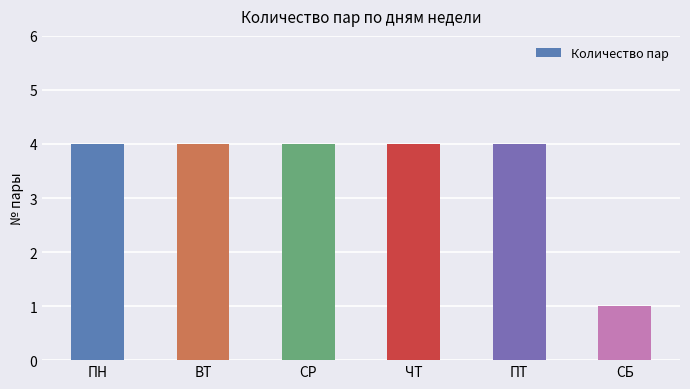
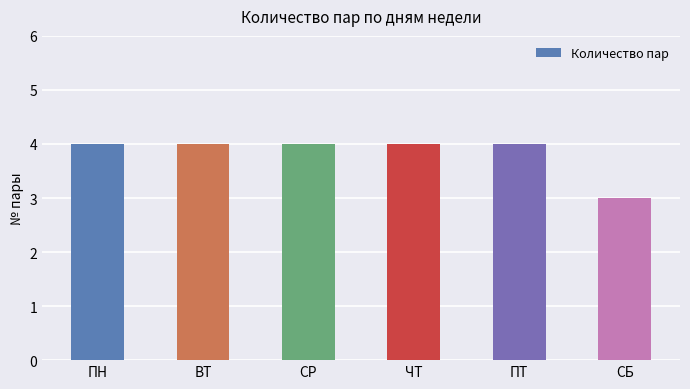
  {
    "ПН": 4,
    "ВТ": 4,
    "СР": 4,
    "ЧТ": 4,
    "ПТ": 4,
-   "СБ": 1
+   "СБ": 3
  }
